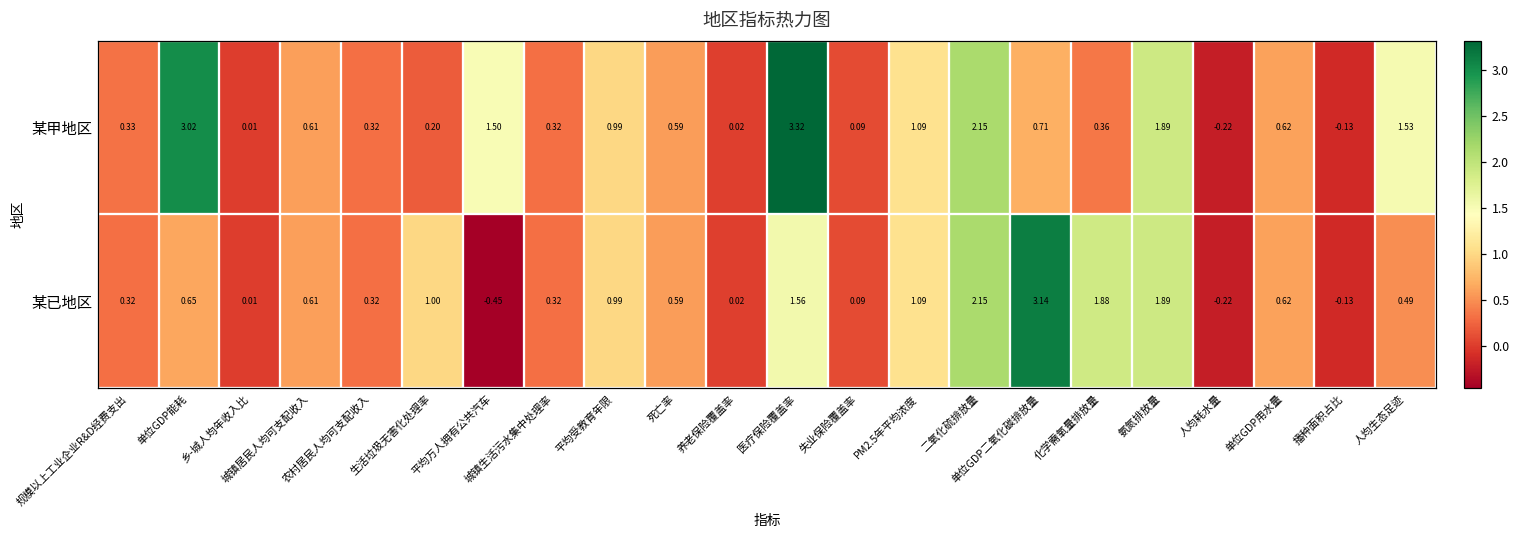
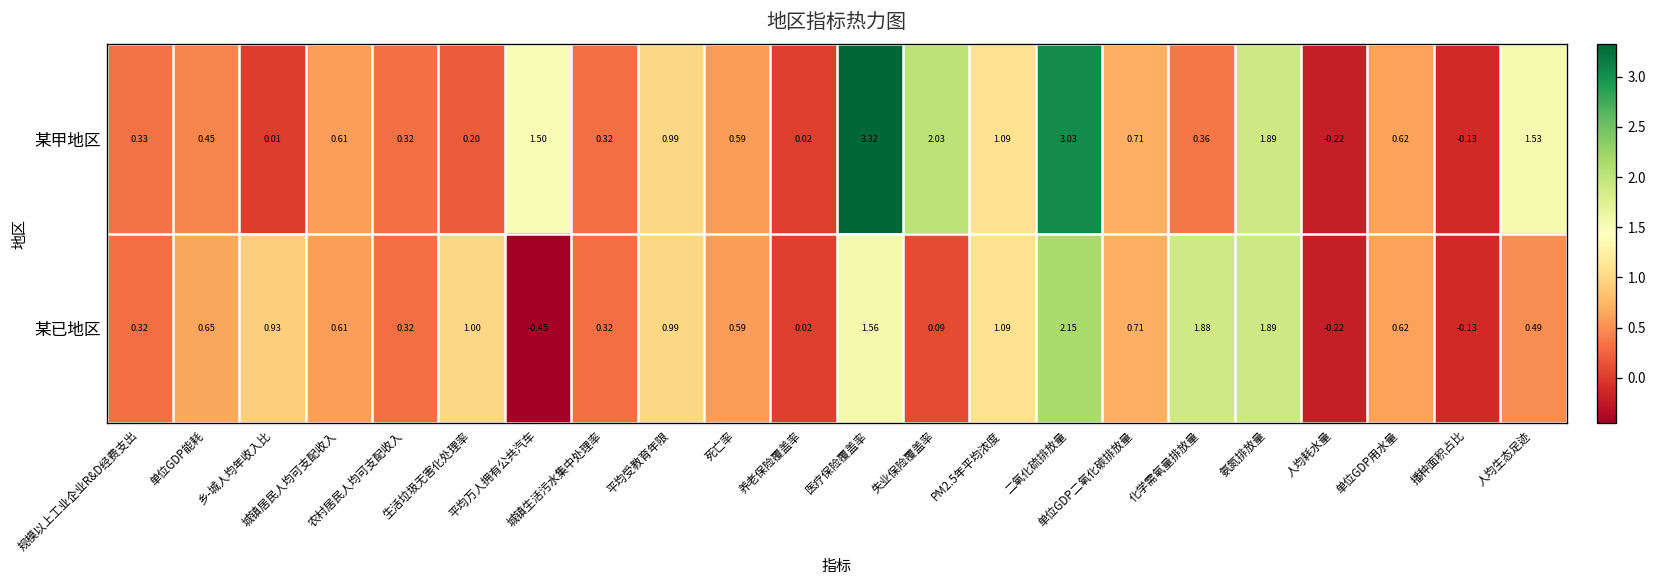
  {
    "某甲地区": {
      "规模以上工业企业R&D经费支出": 0.33,
-     "单位GDP能耗": 3.02,
+     "单位GDP能耗": 0.45,
      "乡-城人均年收入比": 0.01,
      "城镇居民人均可支配收入": 0.61,
      "农村居民人均可支配收入": 0.32,
      "生活垃圾无害化处理率": 0.20,
      "平均万人拥有公共汽车": 1.50,
      "城镇生活污水集中处理率": 0.32,
      "平均受教育年限": 0.99,
      "死亡率": 0.59,
      "养老保险覆盖率": 0.02,
      "医疗保险覆盖率": 3.32,
-     "失业保险覆盖率": 0.09,
+     "失业保险覆盖率": 2.03,
      "PM2.5年平均浓度": 1.09,
-     "二氧化硫排放量": 2.15,
+     "二氧化硫排放量": 3.03,
      "单位GDP二氧化碳排放量": 0.71,
      "化学需氧量排放量": 0.36,
      "氨氮排放量": 1.89,
      "人均耗水量": -0.22,
      "单位GDP用水量": 0.62,
      "播种面积占比": -0.13,
      "人均生态足迹": 1.53
    },
    "某已地区": {
      "规模以上工业企业R&D经费支出": 0.32,
      "单位GDP能耗": 0.65,
-     "乡-城人均年收入比": 0.01,
+     "乡-城人均年收入比": 0.93,
      "城镇居民人均可支配收入": 0.61,
      "农村居民人均可支配收入": 0.32,
      "生活垃圾无害化处理率": 1.00,
      "平均万人拥有公共汽车": -0.45,
      "城镇生活污水集中处理率": 0.32,
      "平均受教育年限": 0.99,
      "死亡率": 0.59,
      "养老保险覆盖率": 0.02,
      "医疗保险覆盖率": 1.56,
      "失业保险覆盖率": 0.09,
      "PM2.5年平均浓度": 1.09,
      "二氧化硫排放量": 2.15,
-     "单位GDP二氧化碳排放量": 3.14,
+     "单位GDP二氧化碳排放量": 0.71,
      "化学需氧量排放量": 1.88,
      "氨氮排放量": 1.89,
      "人均耗水量": -0.22,
      "单位GDP用水量": 0.62,
      "播种面积占比": -0.13,
      "人均生态足迹": 0.49
    }
  }
